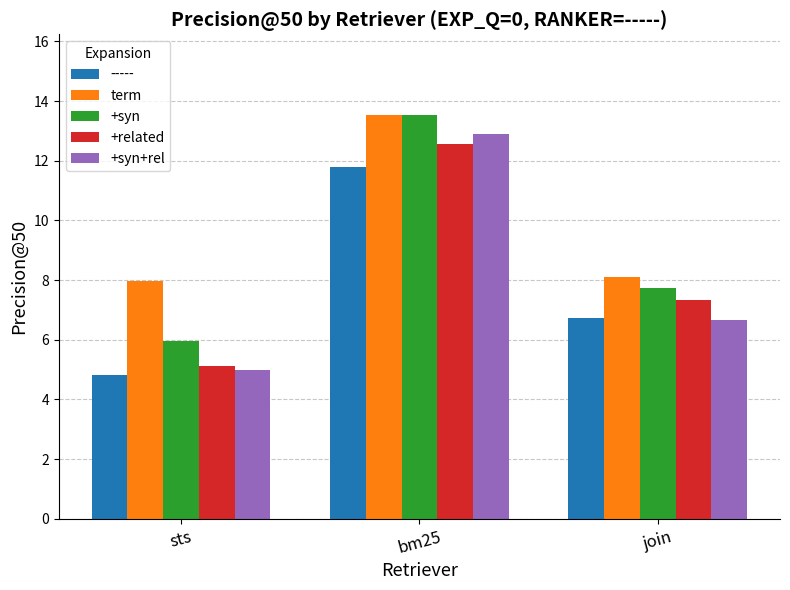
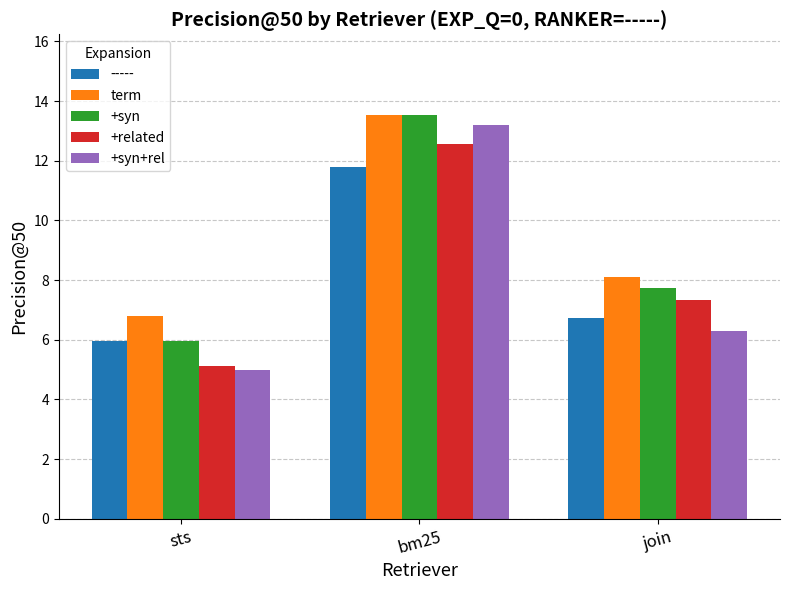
  {
    "-----": {
-     "sts": 4.8,
+     "sts": 6.0,
      "bm25": 11.8,
      "join": 6.7
    },
    "term": {
-     "sts": 8.0,
+     "sts": 6.8,
      "bm25": 13.5,
      "join": 8.1
    },
    "+syn": {
      "sts": 6.0,
      "bm25": 13.5,
      "join": 7.7
    },
    "+related": {
      "sts": 5.1,
      "bm25": 12.6,
      "join": 7.4
    },
    "+syn+rel": {
      "sts": 5.0,
-     "bm25": 12.9,
-     "join": 6.7
+     "bm25": 13.2,
+     "join": 6.3
    }
  }
